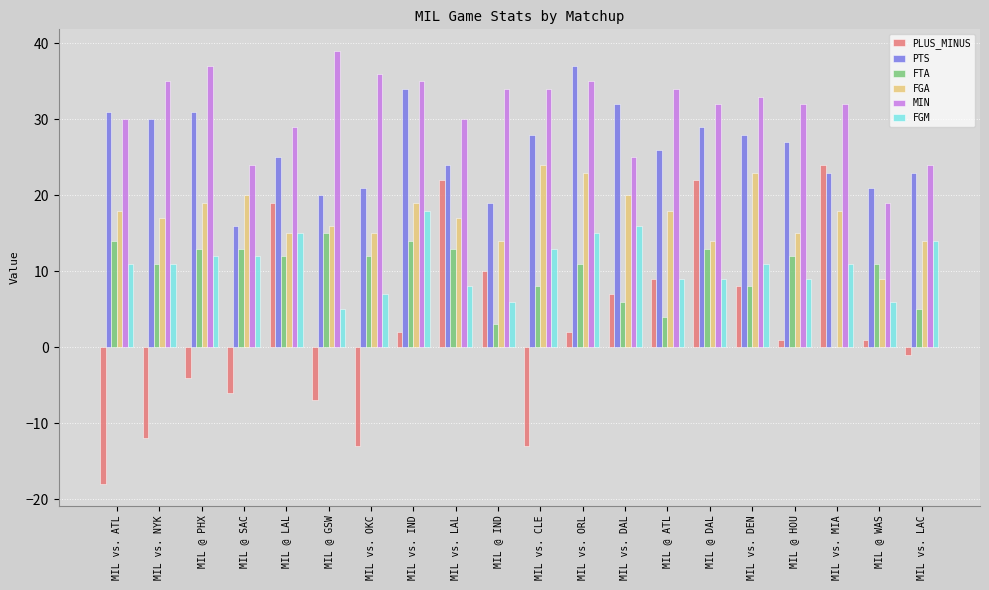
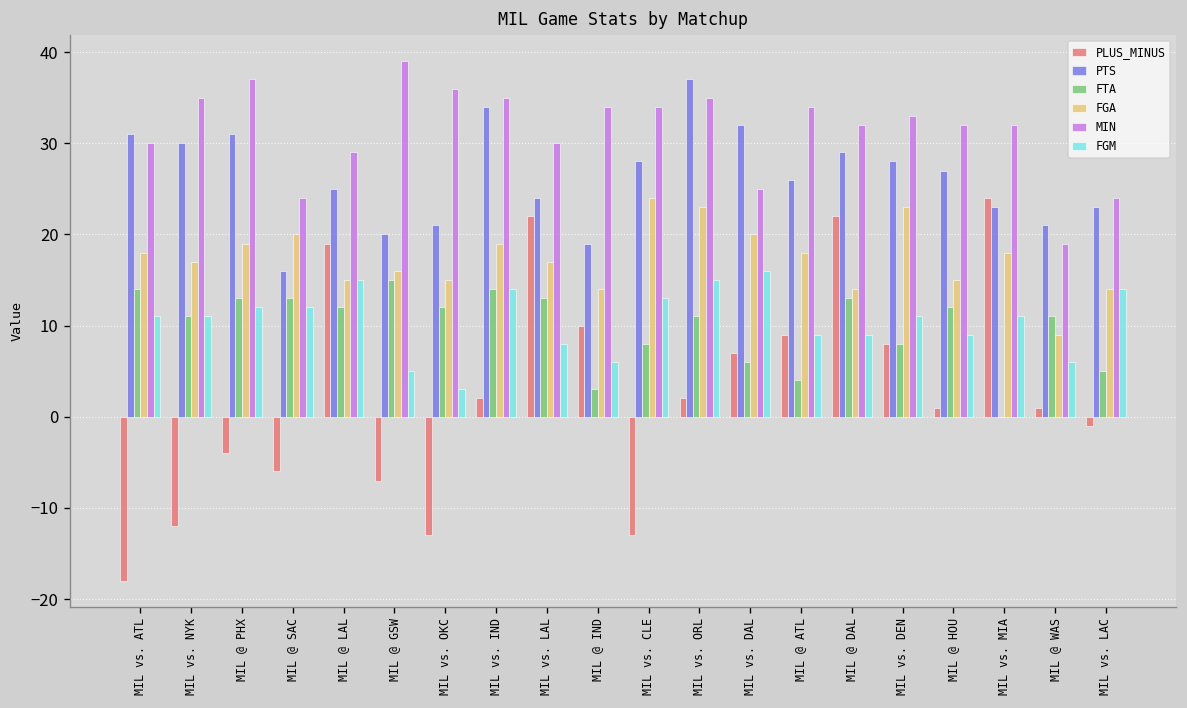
  {
    "PLUS_MINUS": {
      "MIL vs. ATL": -18,
      "MIL vs. NYK": -12,
      "MIL @ PHX": -4,
      "MIL @ SAC": -6,
      "MIL @ LAL": 19,
      "MIL @ GSW": -7,
      "MIL vs. OKC": -13,
      "MIL vs. IND": 2,
      "MIL vs. LAL": 22,
      "MIL @ IND": 10,
      "MIL vs. CLE": -13,
      "MIL vs. ORL": 2,
      "MIL vs. DAL": 7,
      "MIL @ ATL": 9,
      "MIL @ DAL": 22,
      "MIL vs. DEN": 8,
      "MIL @ HOU": 1,
      "MIL vs. MIA": 24,
      "MIL @ WAS": 1,
      "MIL vs. LAC": -1
    },
    "PTS": {
      "MIL vs. ATL": 31,
      "MIL vs. NYK": 30,
      "MIL @ PHX": 31,
      "MIL @ SAC": 16,
      "MIL @ LAL": 25,
      "MIL @ GSW": 20,
      "MIL vs. OKC": 21,
      "MIL vs. IND": 34,
      "MIL vs. LAL": 24,
      "MIL @ IND": 19,
      "MIL vs. CLE": 28,
      "MIL vs. ORL": 37,
      "MIL vs. DAL": 32,
      "MIL @ ATL": 26,
      "MIL @ DAL": 29,
      "MIL vs. DEN": 28,
      "MIL @ HOU": 27,
      "MIL vs. MIA": 23,
      "MIL @ WAS": 21,
      "MIL vs. LAC": 23
    },
    "FTA": {
      "MIL vs. ATL": 14,
      "MIL vs. NYK": 11,
      "MIL @ PHX": 13,
      "MIL @ SAC": 13,
      "MIL @ LAL": 12,
      "MIL @ GSW": 15,
      "MIL vs. OKC": 12,
      "MIL vs. IND": 14,
      "MIL vs. LAL": 13,
      "MIL @ IND": 3,
      "MIL vs. CLE": 8,
      "MIL vs. ORL": 11,
      "MIL vs. DAL": 6,
      "MIL @ ATL": 4,
      "MIL @ DAL": 13,
      "MIL vs. DEN": 8,
      "MIL @ HOU": 12,
      "MIL vs. MIA": 0,
      "MIL @ WAS": 11,
      "MIL vs. LAC": 5
    },
    "FGA": {
      "MIL vs. ATL": 18,
      "MIL vs. NYK": 17,
      "MIL @ PHX": 19,
      "MIL @ SAC": 20,
      "MIL @ LAL": 15,
      "MIL @ GSW": 16,
      "MIL vs. OKC": 15,
      "MIL vs. IND": 19,
      "MIL vs. LAL": 17,
      "MIL @ IND": 14,
      "MIL vs. CLE": 24,
      "MIL vs. ORL": 23,
      "MIL vs. DAL": 20,
      "MIL @ ATL": 18,
      "MIL @ DAL": 14,
      "MIL vs. DEN": 23,
      "MIL @ HOU": 15,
      "MIL vs. MIA": 18,
      "MIL @ WAS": 9,
      "MIL vs. LAC": 14
    },
    "MIN": {
      "MIL vs. ATL": 30,
      "MIL vs. NYK": 35,
      "MIL @ PHX": 37,
      "MIL @ SAC": 24,
      "MIL @ LAL": 29,
      "MIL @ GSW": 39,
      "MIL vs. OKC": 36,
      "MIL vs. IND": 35,
      "MIL vs. LAL": 30,
      "MIL @ IND": 34,
      "MIL vs. CLE": 34,
      "MIL vs. ORL": 35,
      "MIL vs. DAL": 25,
      "MIL @ ATL": 34,
      "MIL @ DAL": 32,
      "MIL vs. DEN": 33,
      "MIL @ HOU": 32,
      "MIL vs. MIA": 32,
      "MIL @ WAS": 19,
      "MIL vs. LAC": 24
    },
    "FGM": {
      "MIL vs. ATL": 11,
      "MIL vs. NYK": 11,
      "MIL @ PHX": 12,
      "MIL @ SAC": 12,
      "MIL @ LAL": 15,
      "MIL @ GSW": 5,
-     "MIL vs. OKC": 7,
-     "MIL vs. IND": 18,
+     "MIL vs. OKC": 3,
+     "MIL vs. IND": 14,
      "MIL vs. LAL": 8,
      "MIL @ IND": 6,
      "MIL vs. CLE": 13,
      "MIL vs. ORL": 15,
      "MIL vs. DAL": 16,
      "MIL @ ATL": 9,
      "MIL @ DAL": 9,
      "MIL vs. DEN": 11,
      "MIL @ HOU": 9,
      "MIL vs. MIA": 11,
      "MIL @ WAS": 6,
      "MIL vs. LAC": 14
    }
  }
